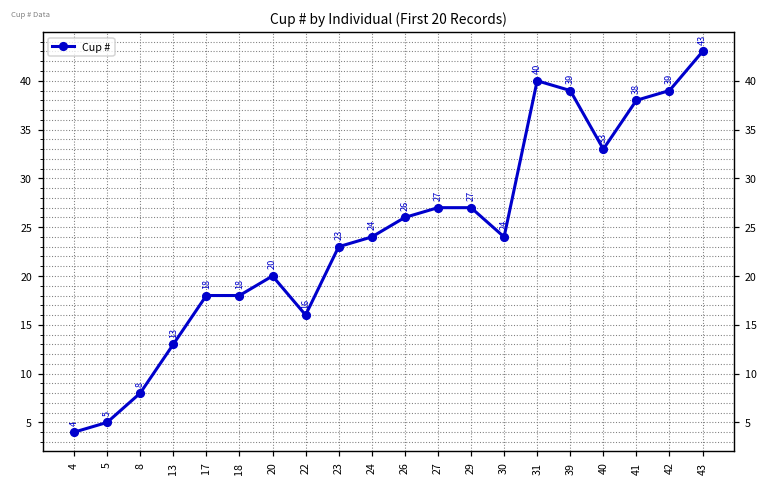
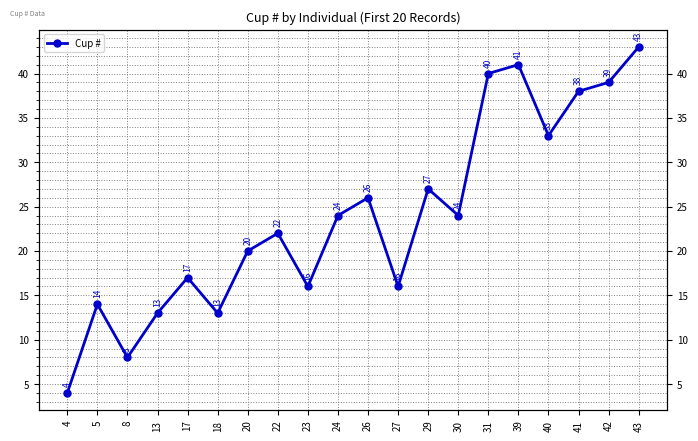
  {
    "4": 4,
-   "5": 5,
+   "5": 14,
    "8": 8,
    "13": 13,
-   "17": 18,
-   "18": 18,
+   "17": 17,
+   "18": 13,
    "20": 20,
-   "22": 16,
-   "23": 23,
+   "22": 22,
+   "23": 16,
    "24": 24,
    "26": 26,
-   "27": 27,
+   "27": 16,
    "29": 27,
    "30": 24,
    "31": 40,
-   "39": 39,
+   "39": 41,
    "40": 33,
    "41": 38,
    "42": 39,
    "43": 43
  }
